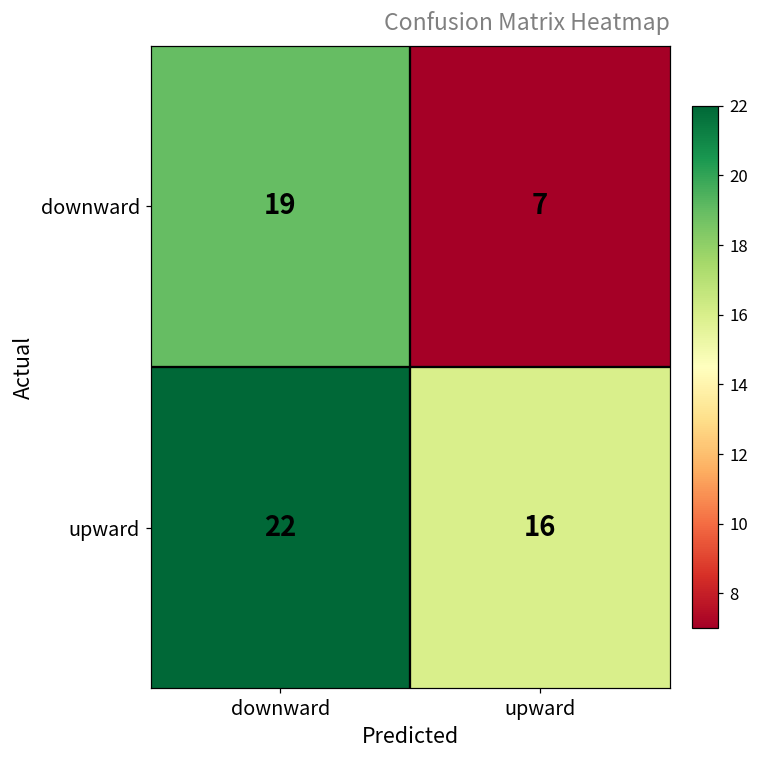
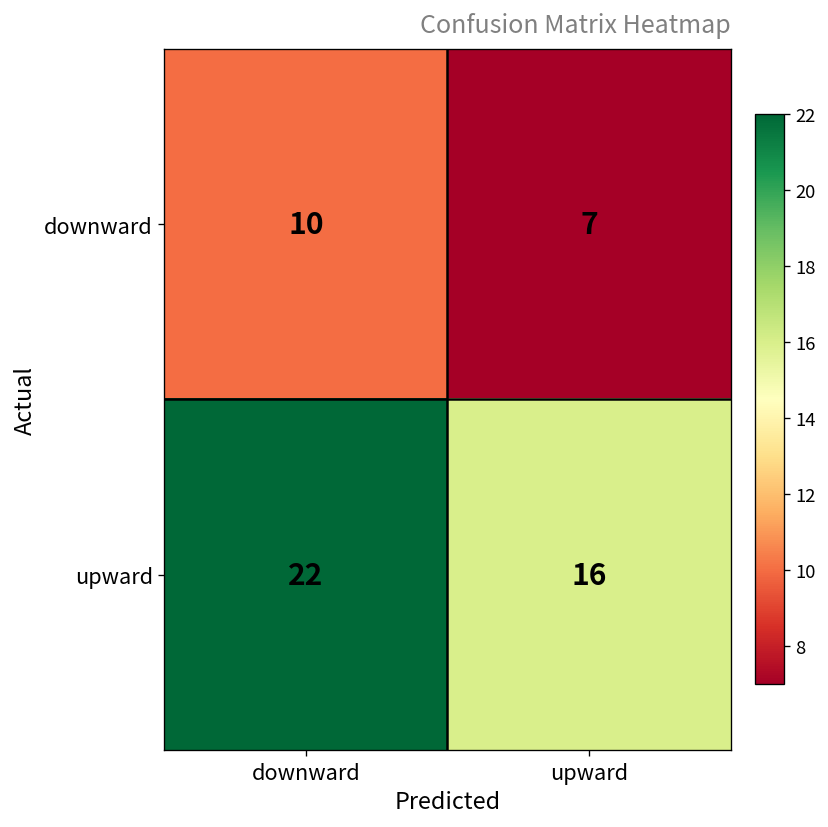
  {
    "downward": {
-     "downward": 19,
+     "downward": 10,
      "upward": 7
    },
    "upward": {
      "downward": 22,
      "upward": 16
    }
  }
